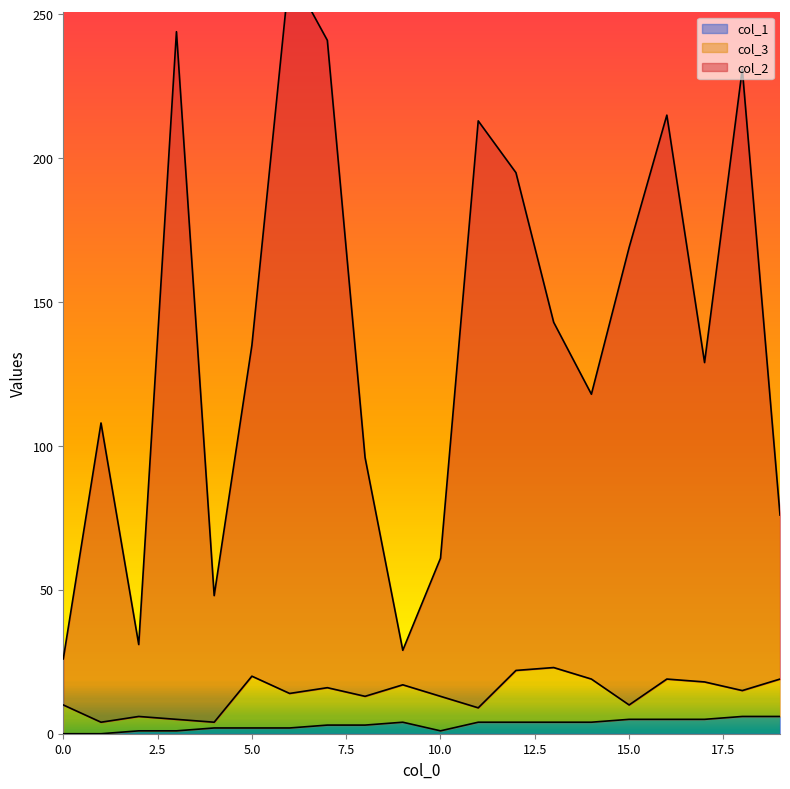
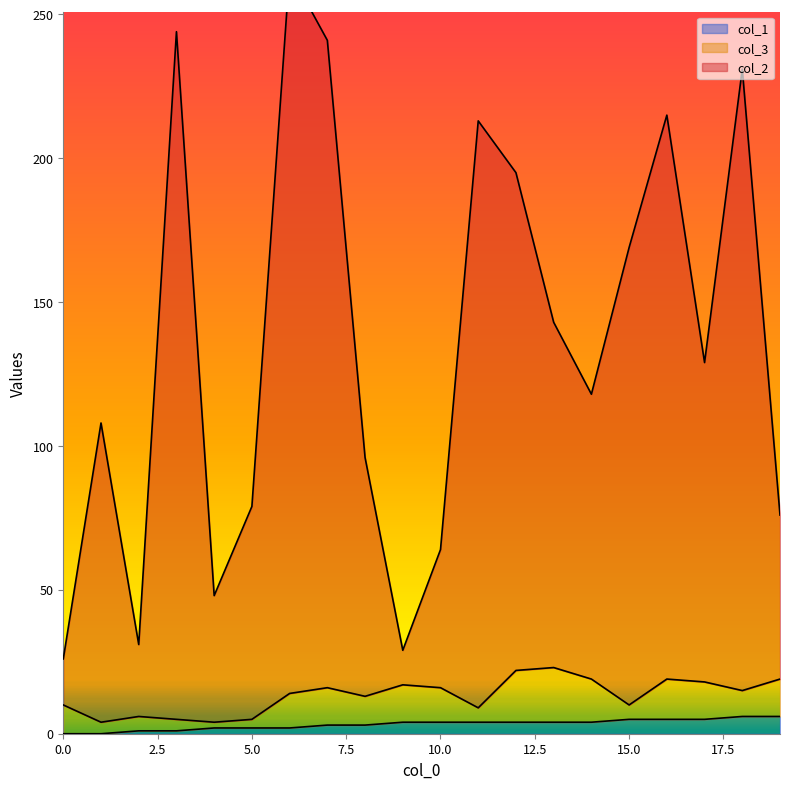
  {
    "col_1": {
      "0.0": 0,
      "5.0": 2,
-     "10.0": 1,
+     "10.0": 4,
      "15.0": 5
    },
    "col_3": {
      "0.0": 10,
-     "5.0": 18,
+     "5.0": 3,
      "10.0": 12,
      "15.0": 5
    },
    "col_2": {
      "0.0": 16,
-     "5.0": 115,
+     "5.0": 74,
      "10.0": 48,
      "15.0": 159
    }
  }
